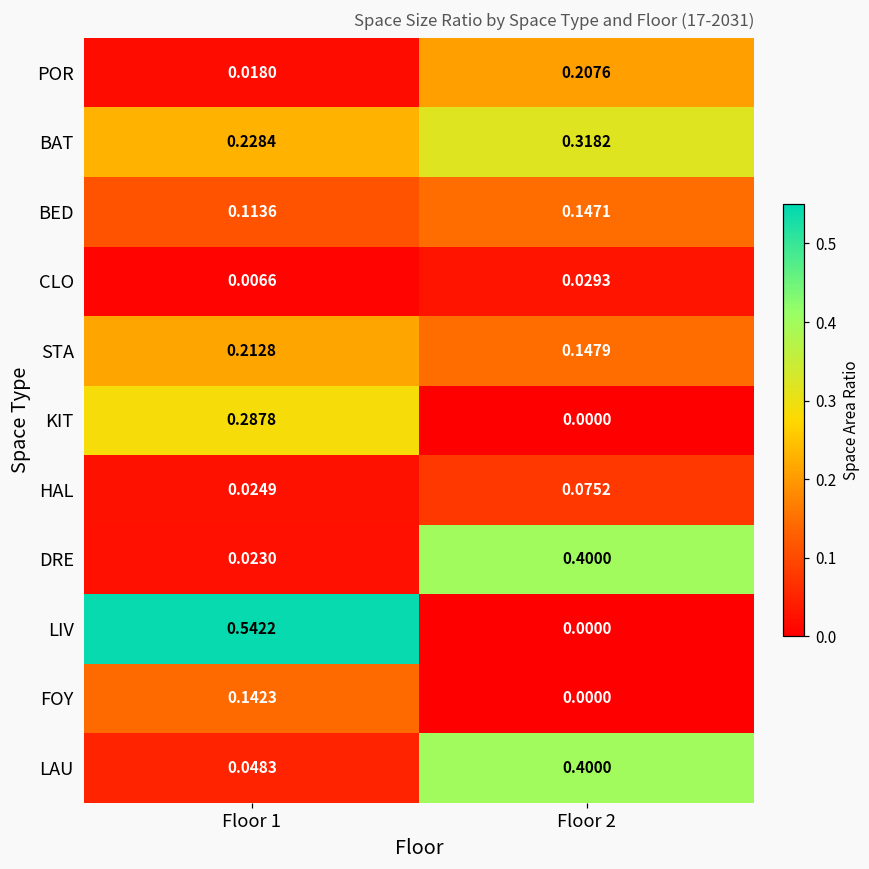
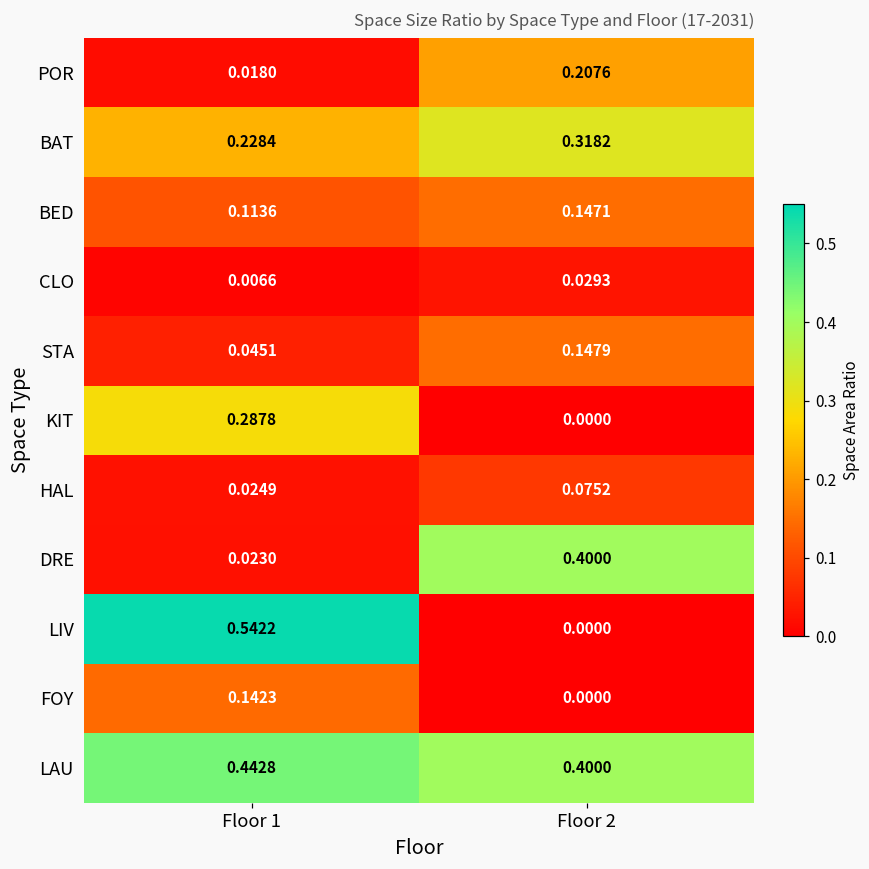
  {
    "POR": {
      "Floor 1": 0.0180,
      "Floor 2": 0.2076
    },
    "BAT": {
      "Floor 1": 0.2284,
      "Floor 2": 0.3182
    },
    "BED": {
      "Floor 1": 0.1136,
      "Floor 2": 0.1471
    },
    "CLO": {
      "Floor 1": 0.0066,
      "Floor 2": 0.0293
    },
    "STA": {
-     "Floor 1": 0.2128,
+     "Floor 1": 0.0451,
      "Floor 2": 0.1479
    },
    "KIT": {
      "Floor 1": 0.2878,
      "Floor 2": 0.0000
    },
    "HAL": {
      "Floor 1": 0.0249,
      "Floor 2": 0.0752
    },
    "DRE": {
      "Floor 1": 0.0230,
      "Floor 2": 0.4000
    },
    "LIV": {
      "Floor 1": 0.5422,
      "Floor 2": 0.0000
    },
    "FOY": {
      "Floor 1": 0.1423,
      "Floor 2": 0.0000
    },
    "LAU": {
-     "Floor 1": 0.0483,
+     "Floor 1": 0.4428,
      "Floor 2": 0.4000
    }
  }
